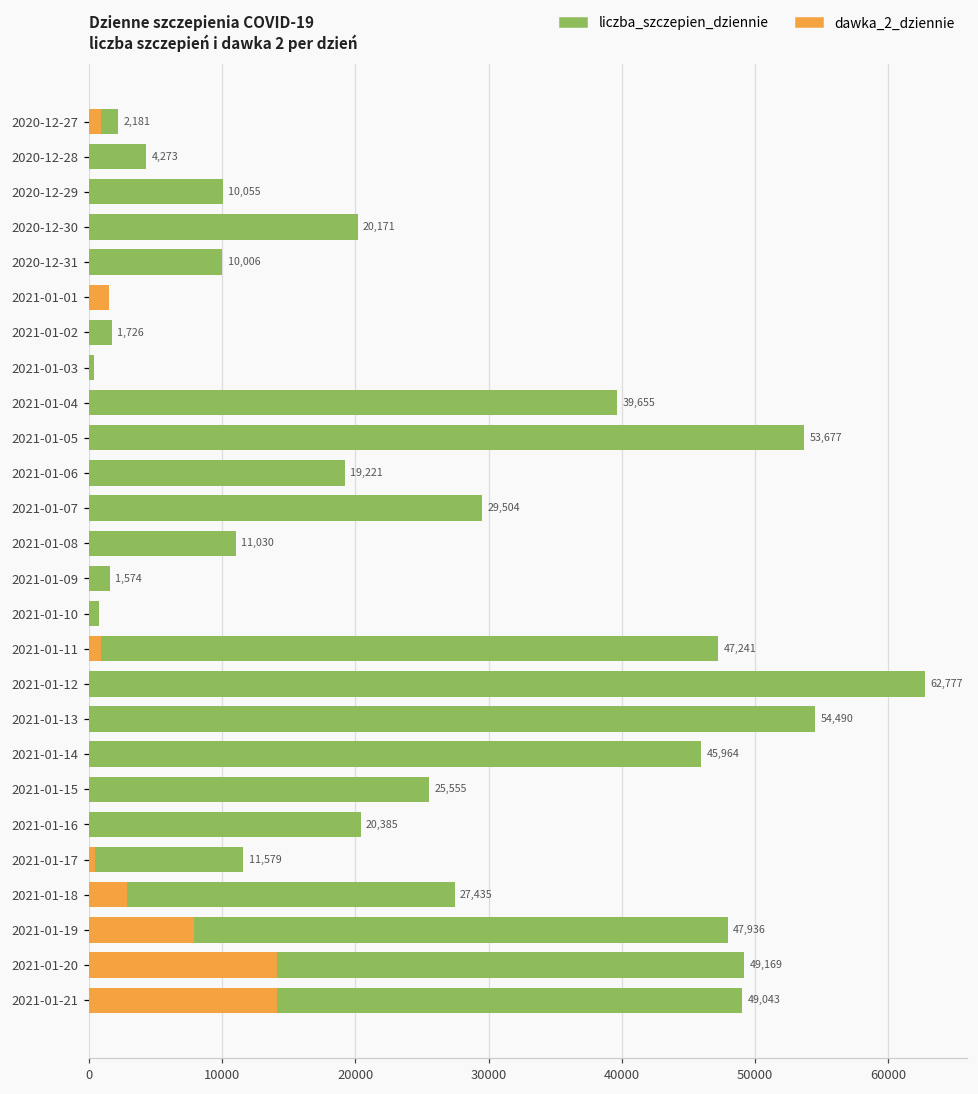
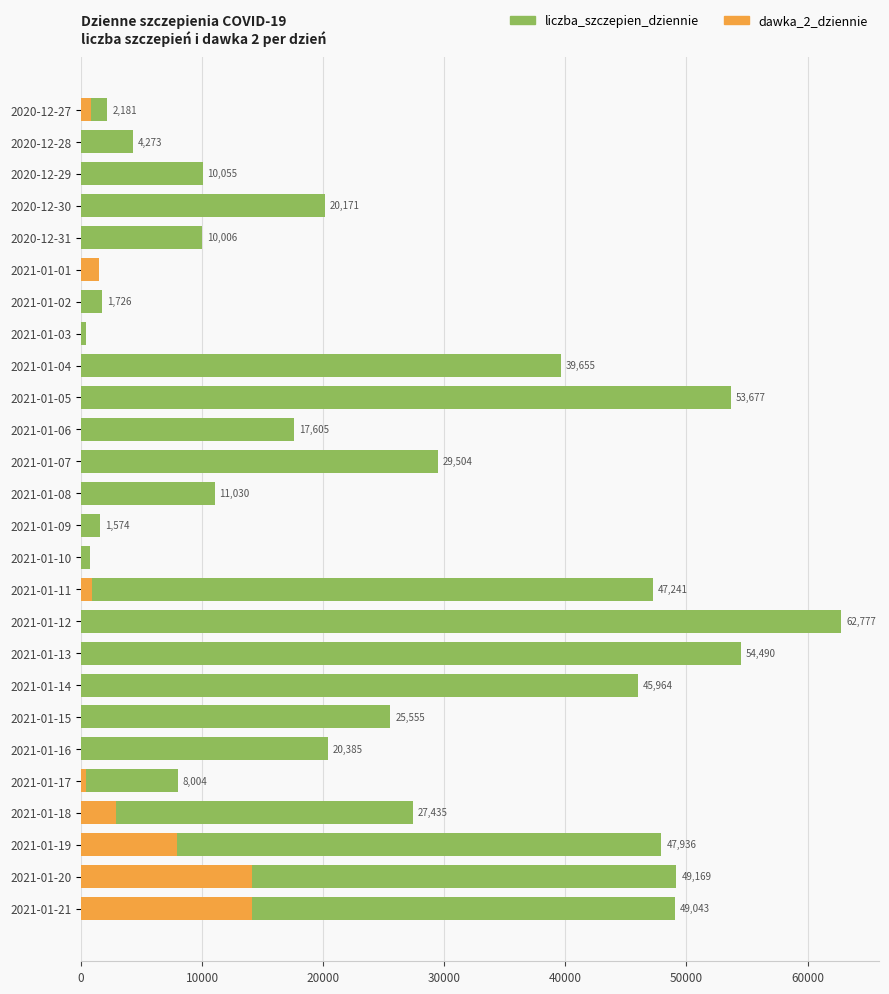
  {
    "liczba_szczepien_dziennie": {
      "2020-12-27": "2,181",
      "2020-12-28": "4,273",
      "2020-12-29": "10,055",
      "2020-12-30": "20,171",
      "2020-12-31": "10,006",
      "2021-01-02": "1,726",
      "2021-01-04": "39,655",
      "2021-01-05": "53,677",
-     "2021-01-06": "19,221",
+     "2021-01-06": "17,605",
      "2021-01-07": "29,504",
      "2021-01-08": "11,030",
      "2021-01-09": "1,574",
      "2021-01-11": "47,241",
      "2021-01-12": "62,777",
      "2021-01-13": "54,490",
      "2021-01-14": "45,964",
      "2021-01-15": "25,555",
      "2021-01-16": "20,385",
-     "2021-01-17": "11,579",
+     "2021-01-17": "8,004",
      "2021-01-18": "27,435",
      "2021-01-19": "47,936",
      "2021-01-20": "49,169",
      "2021-01-21": "49,043"
    },
    "dawka_2_dziennie": {
      "2020-12-28": "0",
      "2020-12-30": "0",
      "2021-01-01": "1500",
      "2021-01-02": "0",
      "2021-01-05": "0",
      "2021-01-08": "0",
      "2021-01-09": "0",
      "2021-01-10": "0"
    }
  }
